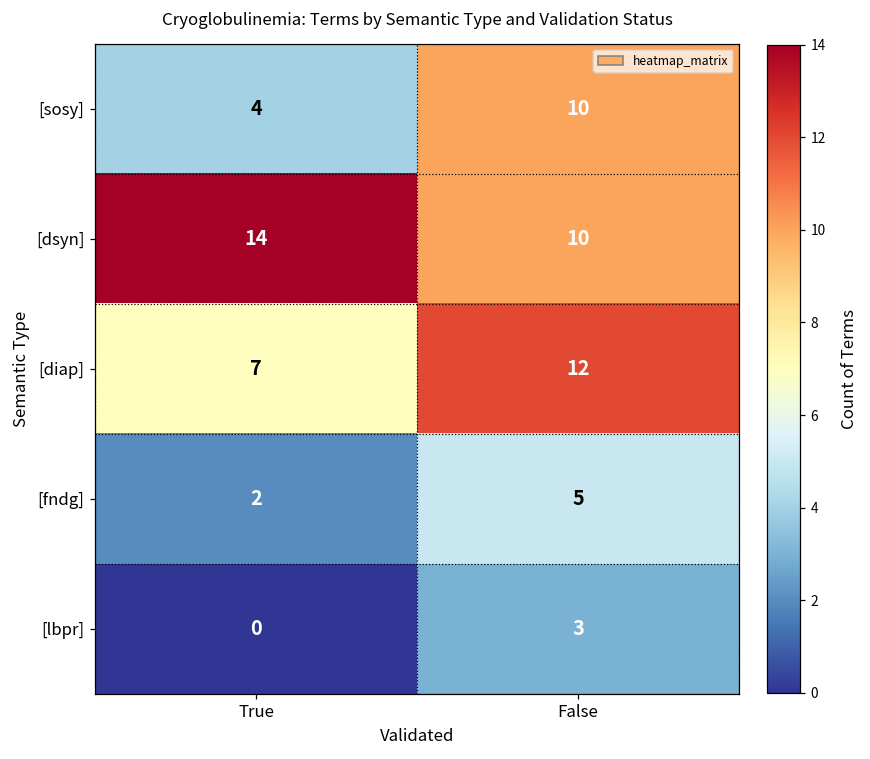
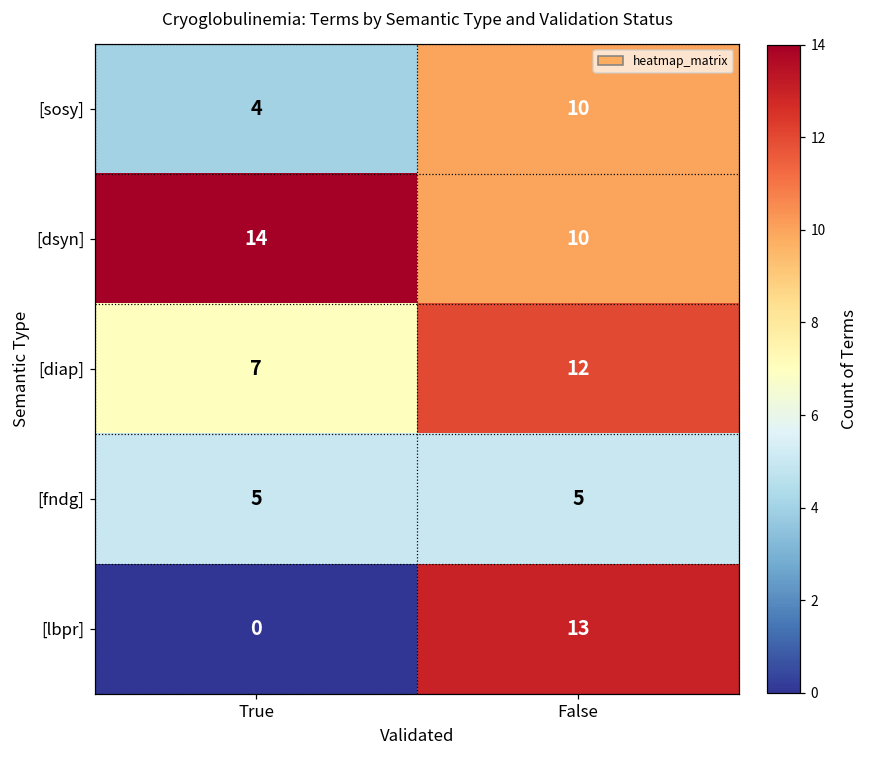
  {
    "[sosy]": {
      "True": 4,
      "False": 10
    },
    "[dsyn]": {
      "True": 14,
      "False": 10
    },
    "[diap]": {
      "True": 7,
      "False": 12
    },
    "[fndg]": {
-     "True": 2,
+     "True": 5,
      "False": 5
    },
    "[lbpr]": {
      "True": 0,
-     "False": 3
+     "False": 13
    }
  }
